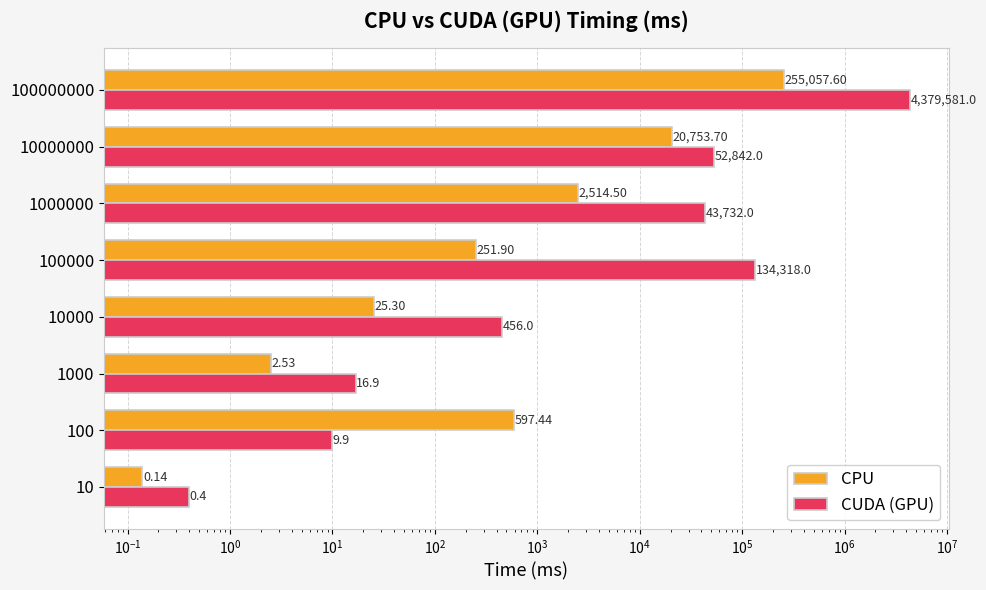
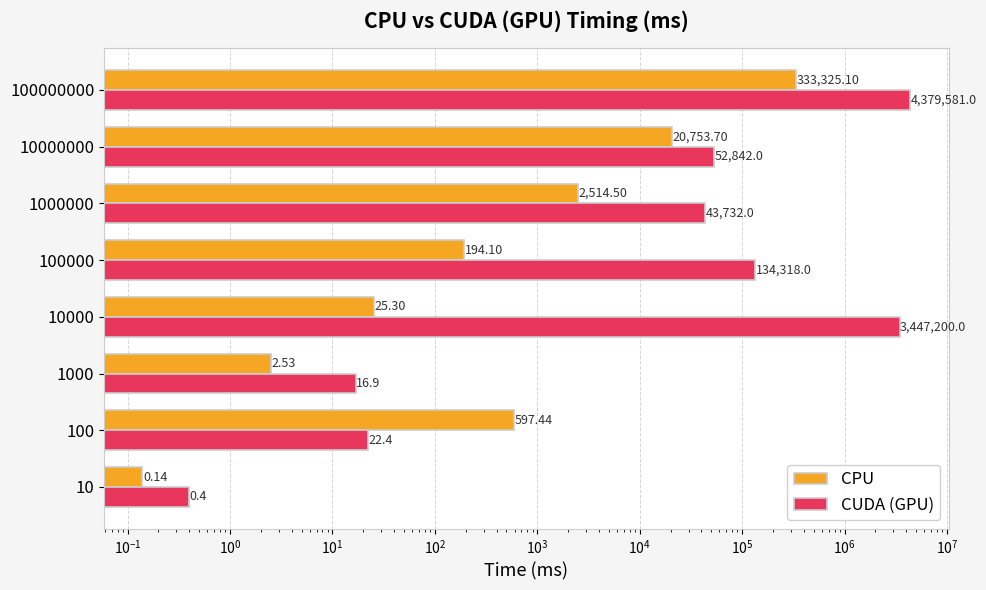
  {
    "CPU": {
-     "100000000": "255,057.60",
+     "100000000": "333,325.10",
      "10000000": "20,753.70",
      "1000000": "2,514.50",
-     "100000": "251.90",
+     "100000": "194.10",
      "10000": "25.30",
      "1000": "2.53",
      "100": "597.44",
      "10": "0.14"
    },
    "CUDA (GPU)": {
      "100000000": "4,379,581.0",
      "10000000": "52,842.0",
      "1000000": "43,732.0",
      "100000": "134,318.0",
-     "10000": "456.0",
+     "10000": "3,447,200.0",
      "1000": "16.9",
-     "100": "9.9",
+     "100": "22.4",
      "10": "0.4"
    }
  }
